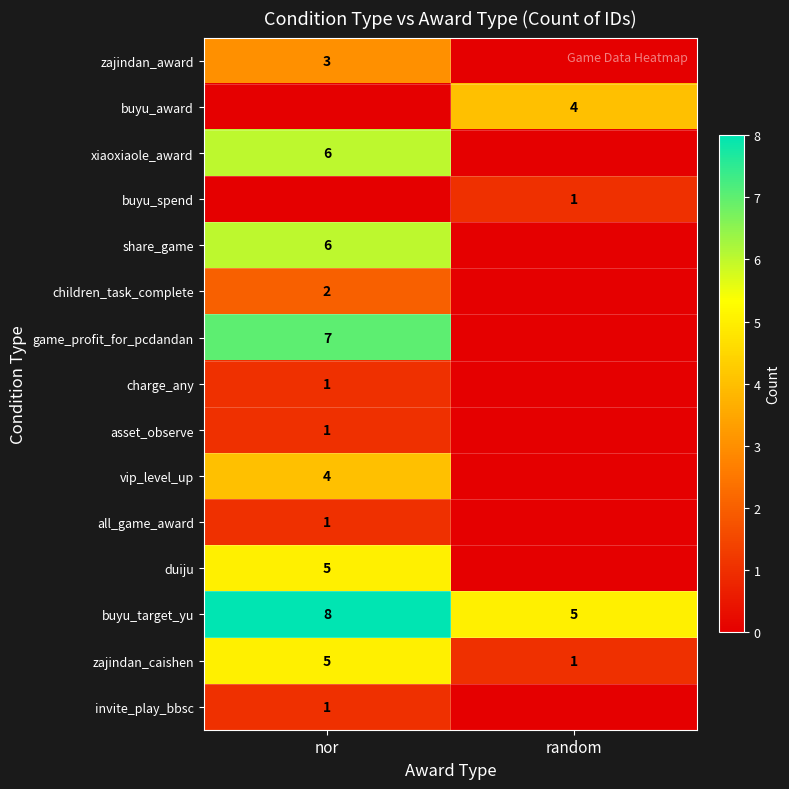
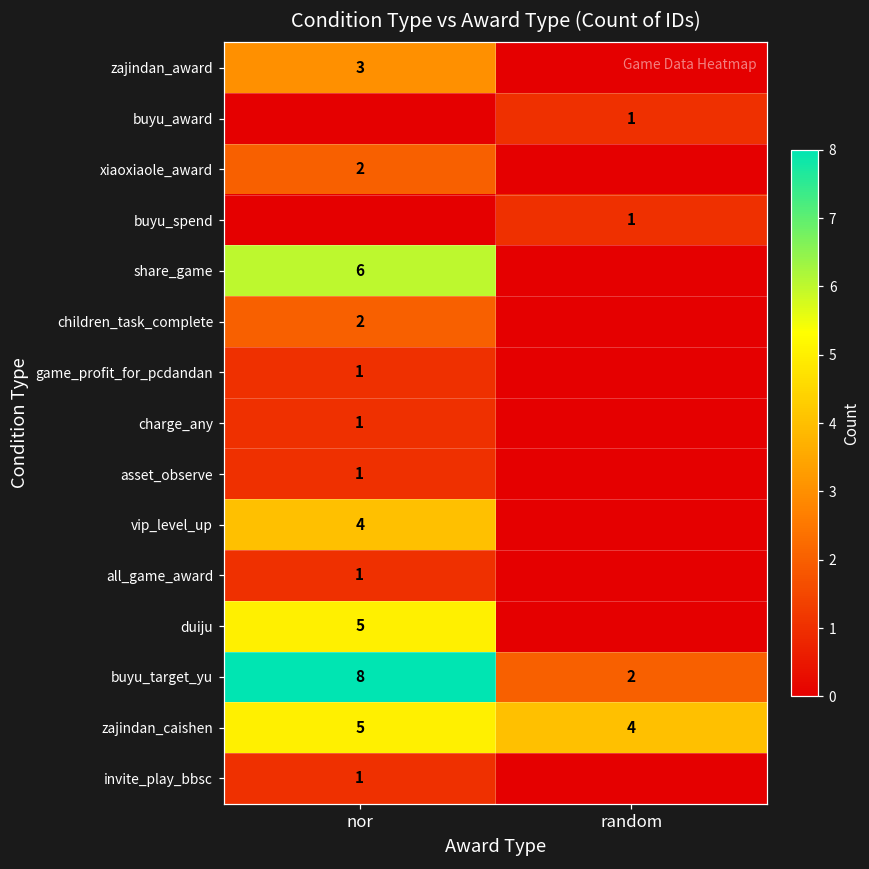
  {
    "zajindan_award": {
      "nor": 3
    },
    "buyu_award": {
-     "random": 4
+     "random": 1
    },
    "xiaoxiaole_award": {
-     "nor": 6
+     "nor": 2
    },
    "buyu_spend": {
      "random": 1
    },
    "share_game": {
      "nor": 6
    },
    "children_task_complete": {
      "nor": 2
    },
    "game_profit_for_pcdandan": {
-     "nor": 7
+     "nor": 1
    },
    "charge_any": {
      "nor": 1
    },
    "asset_observe": {
      "nor": 1
    },
    "vip_level_up": {
      "nor": 4
    },
    "all_game_award": {
      "nor": 1
    },
    "duiju": {
      "nor": 5
    },
    "buyu_target_yu": {
      "nor": 8,
-     "random": 5
+     "random": 2
    },
    "zajindan_caishen": {
      "nor": 5,
-     "random": 1
+     "random": 4
    },
    "invite_play_bbsc": {
      "nor": 1
    }
  }
